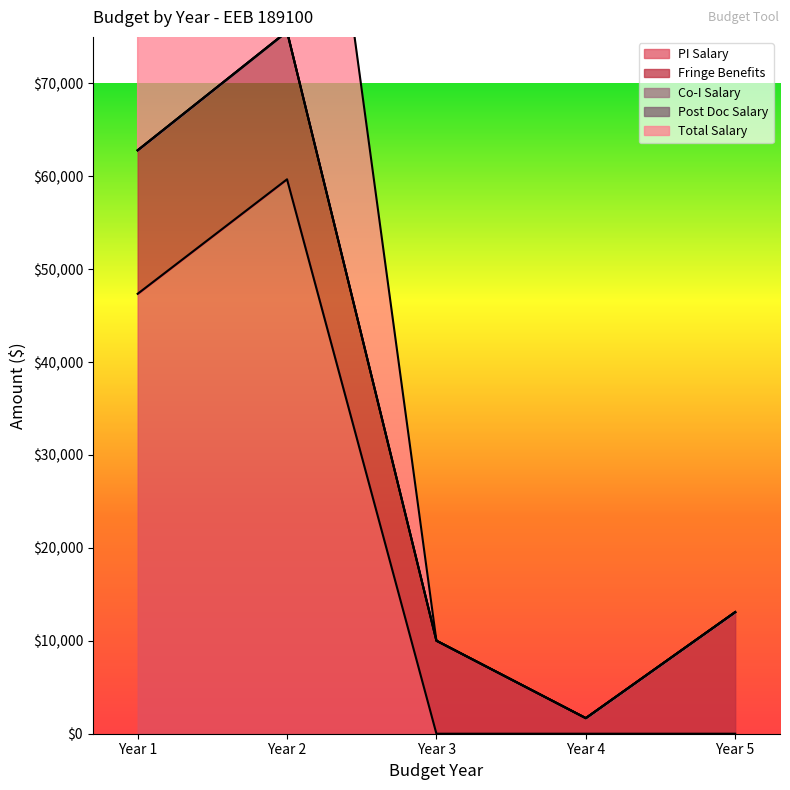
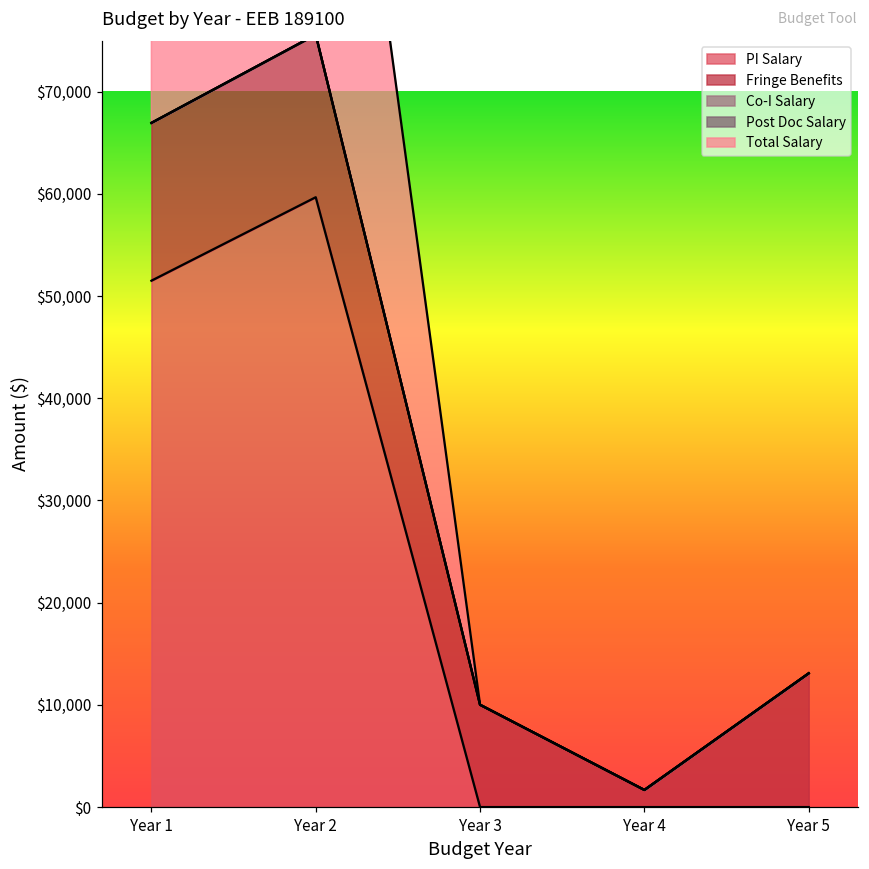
  {
    "PI Salary": {
-     "Year 1": "$47,000",
+     "Year 1": "$52,000",
      "Year 2": "$60,000",
      "Year 3": "$0",
      "Year 4": "$0",
      "Year 5": "$0"
    }
  }
